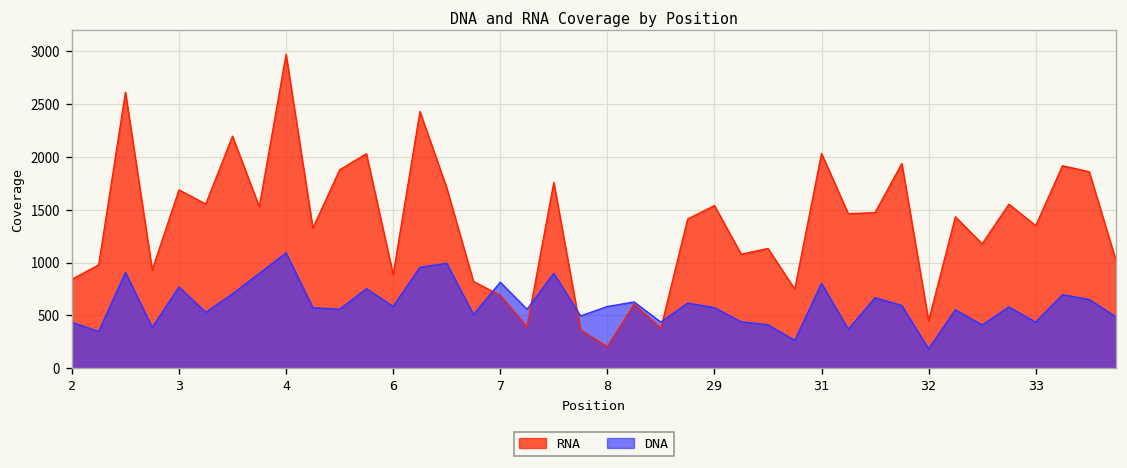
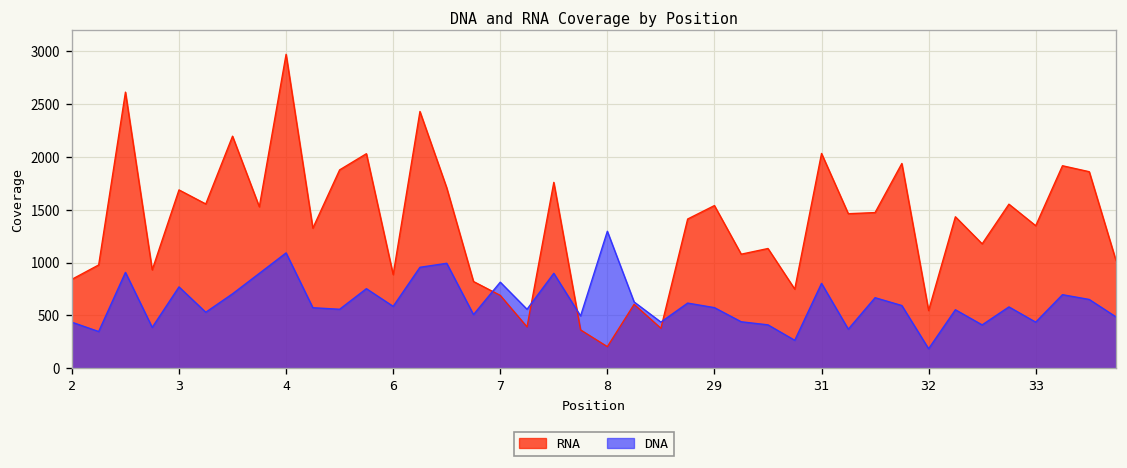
  {
    "RNA": {
      "4": 3000,
      "8": 200,
-     "32": 400
+     "32": 500
    },
    "DNA": {
      "4": 1100,
-     "8": 600,
+     "8": 1300,
      "32": 200
    }
  }
